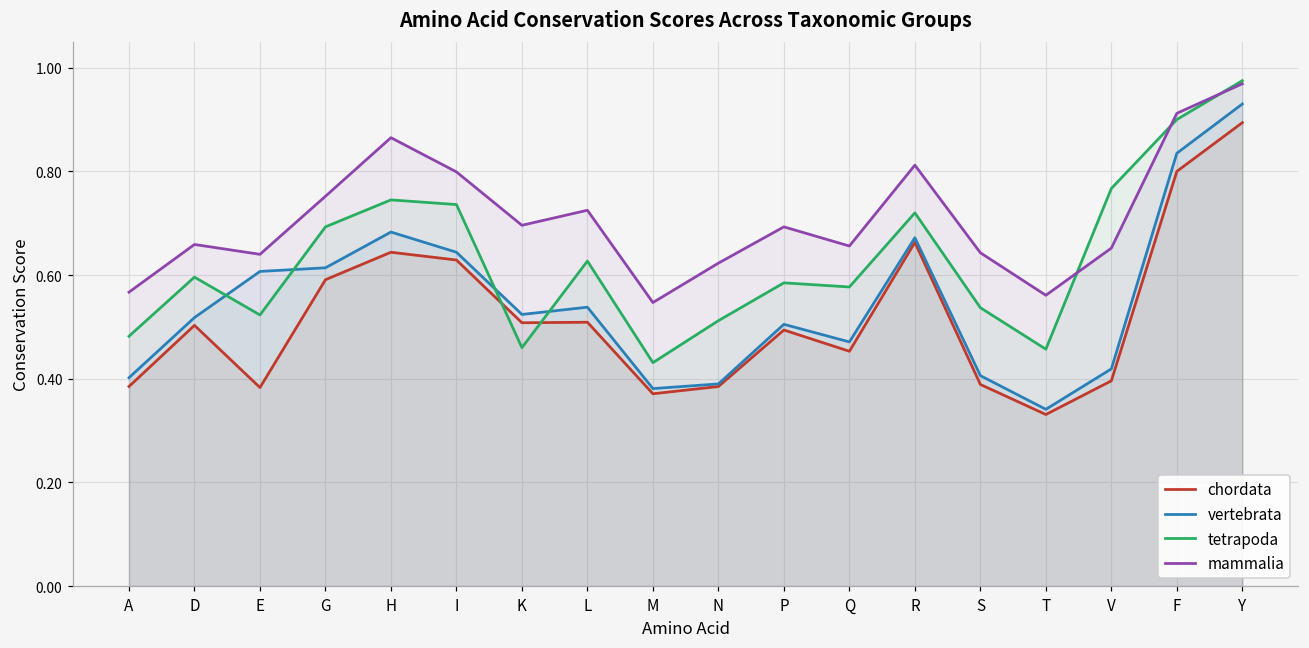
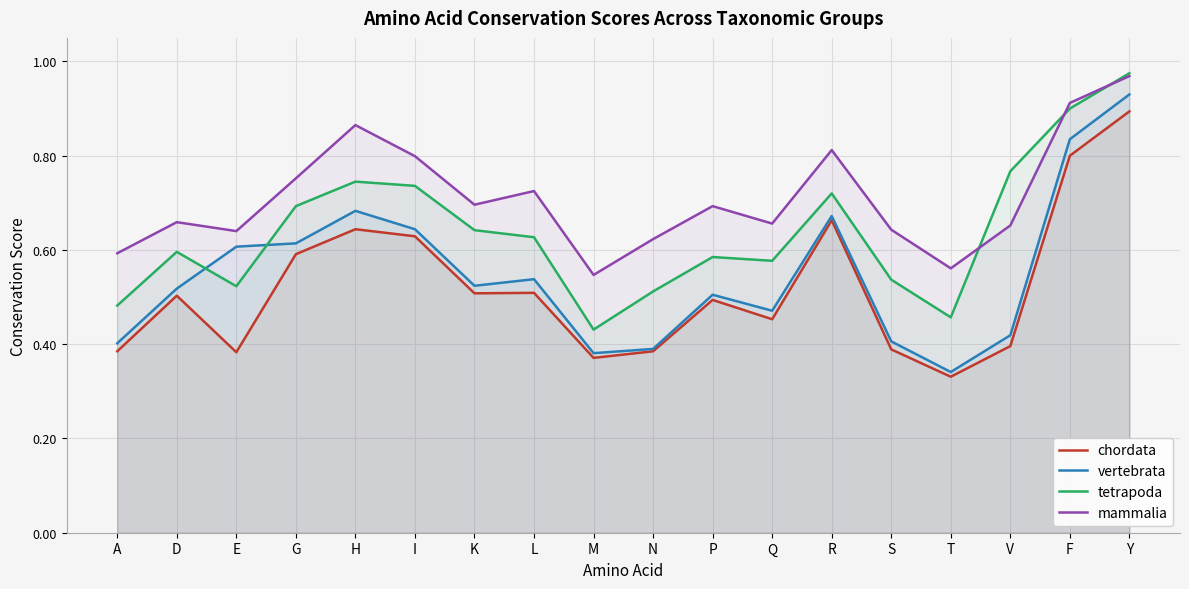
  {
    "chordata": {
      "A": 0.39,
      "D": 0.50,
      "E": 0.38,
      "G": 0.59,
      "H": 0.64,
      "I": 0.63,
      "K": 0.51,
      "L": 0.51,
      "M": 0.37,
      "P": 0.49,
      "Q": 0.45,
      "R": 0.66,
      "S": 0.39,
      "T": 0.33,
      "V": 0.40,
      "F": 0.80,
      "Y": 0.89
    },
    "vertebrata": {
      "A": 0.40,
      "D": 0.52,
      "E": 0.61,
      "G": 0.61,
      "H": 0.68,
      "I": 0.64,
      "K": 0.52,
      "L": 0.54,
      "M": 0.38,
      "P": 0.51,
      "Q": 0.47,
      "R": 0.67,
      "S": 0.41,
      "T": 0.34,
      "V": 0.42,
      "F": 0.84,
      "Y": 0.93
    },
    "tetrapoda": {
      "A": 0.48,
      "D": 0.60,
      "E": 0.52,
      "G": 0.69,
      "H": 0.75,
      "I": 0.74,
-     "K": 0.46,
+     "K": 0.64,
      "L": 0.63,
      "M": 0.43,
      "N": 0.51,
      "P": 0.59,
      "Q": 0.58,
      "R": 0.72,
      "S": 0.54,
      "T": 0.46,
      "V": 0.77,
      "F": 0.90,
      "Y": 0.98
    },
    "mammalia": {
-     "A": 0.57,
+     "A": 0.59,
      "D": 0.66,
      "E": 0.64,
      "G": 0.75,
      "H": 0.87,
      "I": 0.80,
      "K": 0.70,
      "L": 0.73,
      "M": 0.55,
      "N": 0.62,
      "P": 0.69,
      "Q": 0.66,
      "R": 0.81,
      "S": 0.64,
      "T": 0.56,
      "V": 0.65,
      "F": 0.91,
      "Y": 0.97
    }
  }
